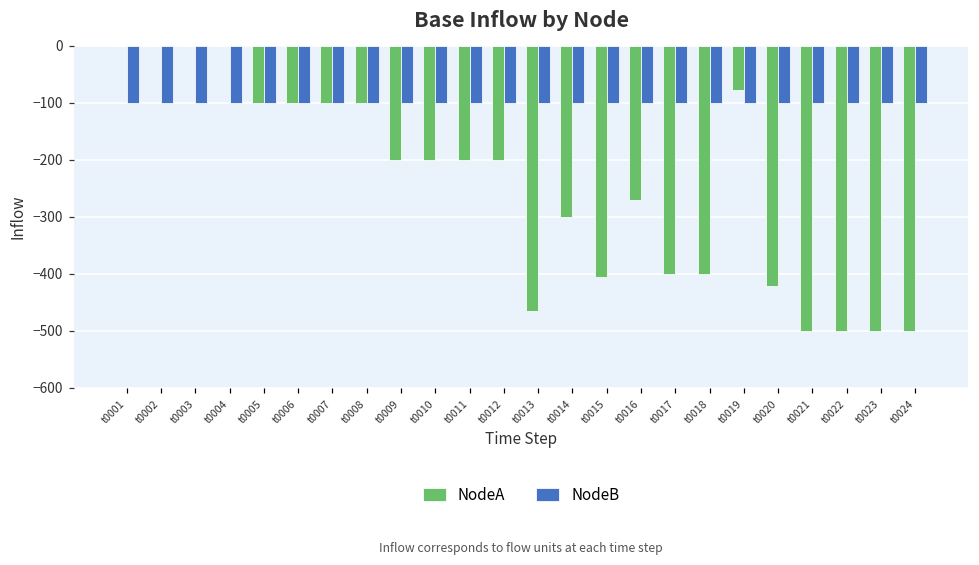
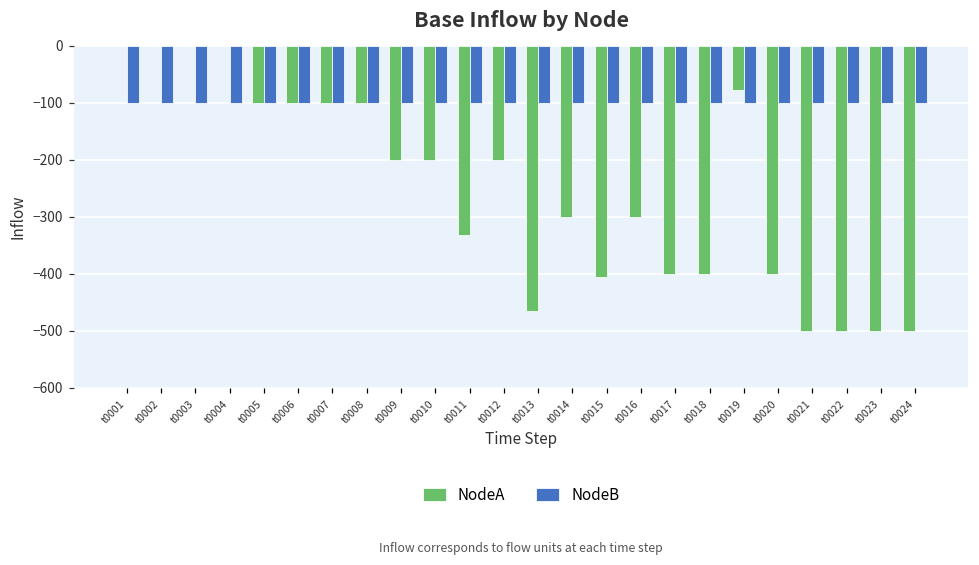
  {
    "NodeA": {
      "t0001": 0,
      "t0002": 0,
      "t0003": 0,
      "t0004": 0,
      "t0005": -100,
      "t0006": -100,
      "t0007": -100,
      "t0008": -100,
      "t0009": -200,
      "t0010": -200,
-     "t0011": -200,
+     "t0011": -330,
      "t0012": -200,
      "t0013": -470,
      "t0014": -300,
      "t0015": -410,
-     "t0016": -270,
+     "t0016": -300,
      "t0017": -400,
      "t0018": -400,
      "t0019": -80,
-     "t0020": -420,
+     "t0020": -400,
      "t0021": -500,
      "t0022": -500,
      "t0023": -500,
      "t0024": -500
    },
    "NodeB": {
      "t0001": -100,
      "t0002": -100,
      "t0003": -100,
      "t0004": -100,
      "t0005": -100,
      "t0006": -100,
      "t0007": -100,
      "t0008": -100,
      "t0009": -100,
      "t0010": -100,
      "t0011": -100,
      "t0012": -100,
      "t0013": -100,
      "t0014": -100,
      "t0015": -100,
      "t0016": -100,
      "t0017": -100,
      "t0018": -100,
      "t0019": -100,
      "t0020": -100,
      "t0021": -100,
      "t0022": -100,
      "t0023": -100,
      "t0024": -100
    }
  }
